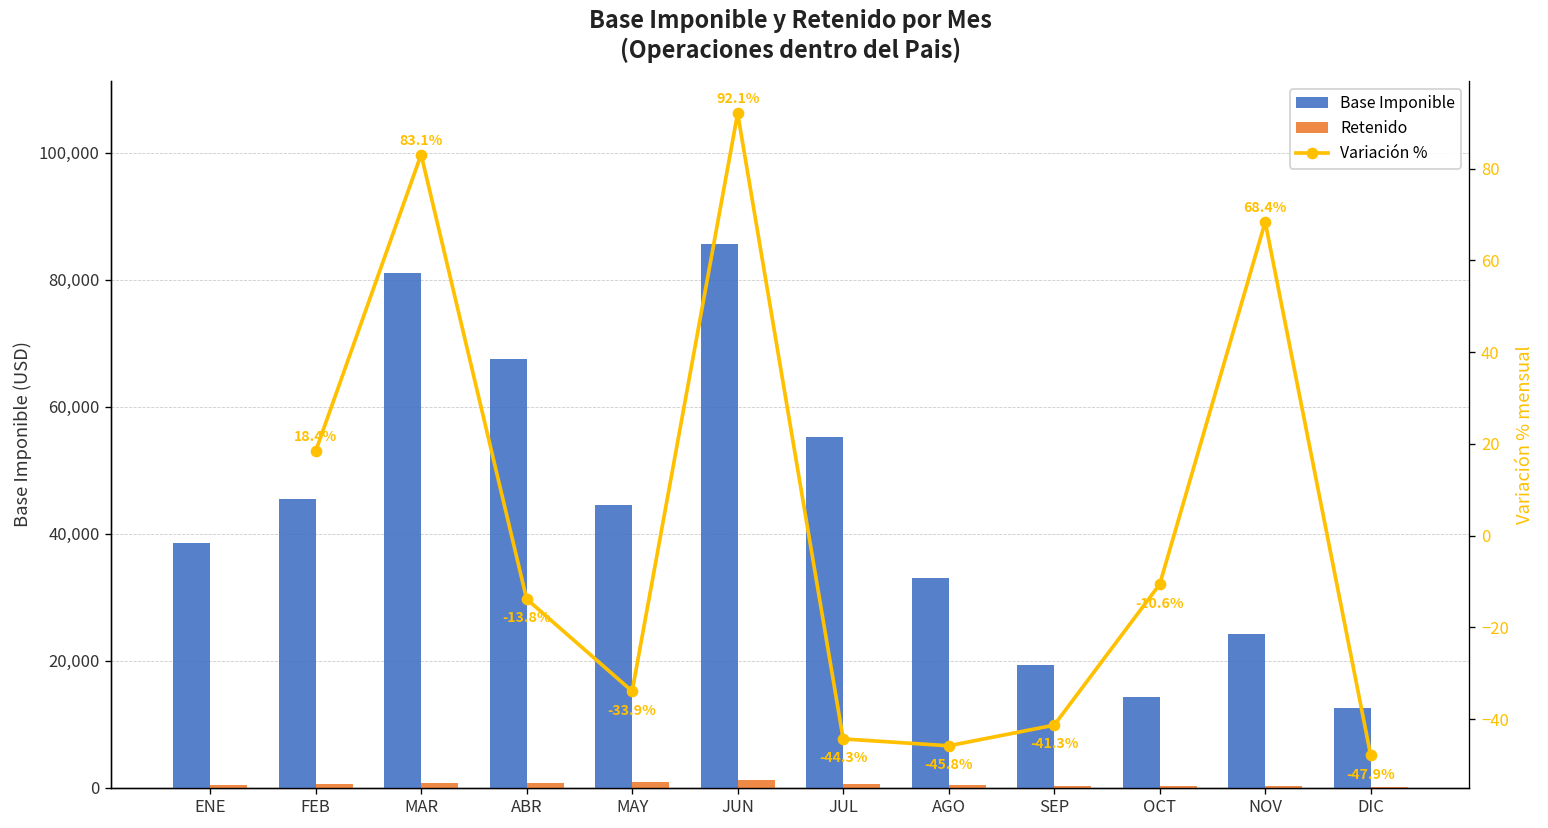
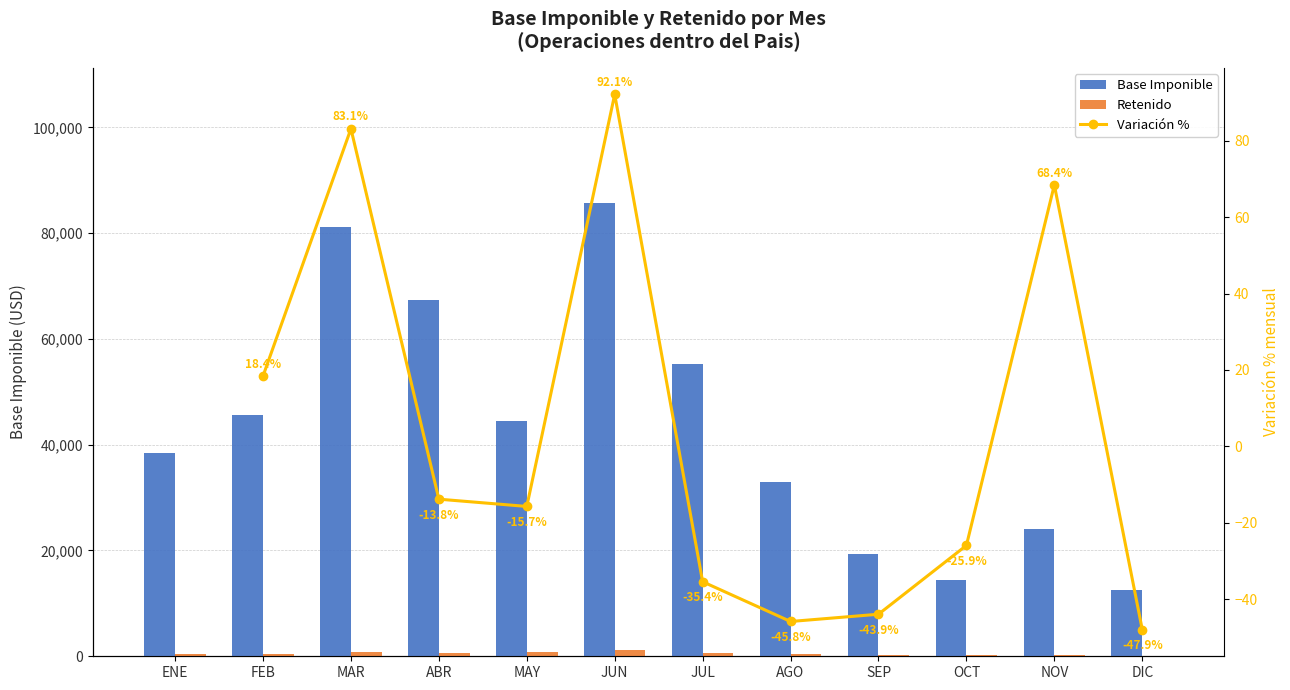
  {
    "Variación %": {
      "FEB": "18.4%",
      "MAR": "83.1%",
      "ABR": "-13.8%",
-     "MAY": "-33.9%",
+     "MAY": "-15.7%",
      "JUN": "92.1%",
-     "JUL": "-44.3%",
+     "JUL": "-35.4%",
      "AGO": "-45.8%",
-     "SEP": "-41.3%",
-     "OCT": "-10.6%",
+     "SEP": "-43.9%",
+     "OCT": "-25.9%",
      "NOV": "68.4%",
      "DIC": "-47.9%"
    }
  }
